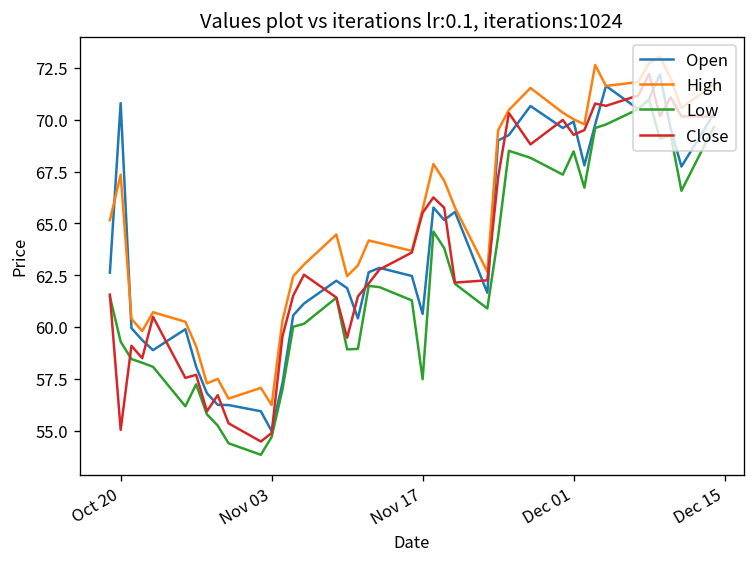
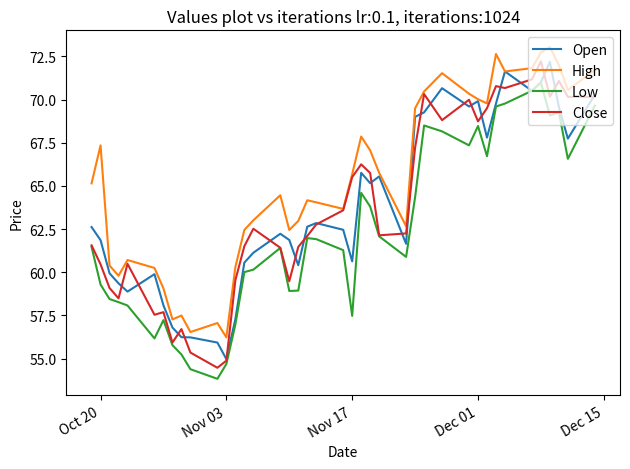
  {
    "Open": {
-     "Oct 20": 70.8,
+     "Oct 20": 61.9,
      "Nov 17": 60.6
    },
    "High": {
      "Oct 20": 67.4,
      "Nov 03": 56.2,
      "Nov 17": 65.7
    },
    "Low": {
      "Oct 20": 59.3,
      "Nov 03": 54.7,
      "Nov 17": 57.5,
      "Dec 01": 68.5
    },
    "Close": {
-     "Oct 20": 55.0,
+     "Oct 20": 60.5,
      "Nov 17": 65.5,
-     "Dec 01": 69.3
+     "Dec 01": 68.7
    }
  }
